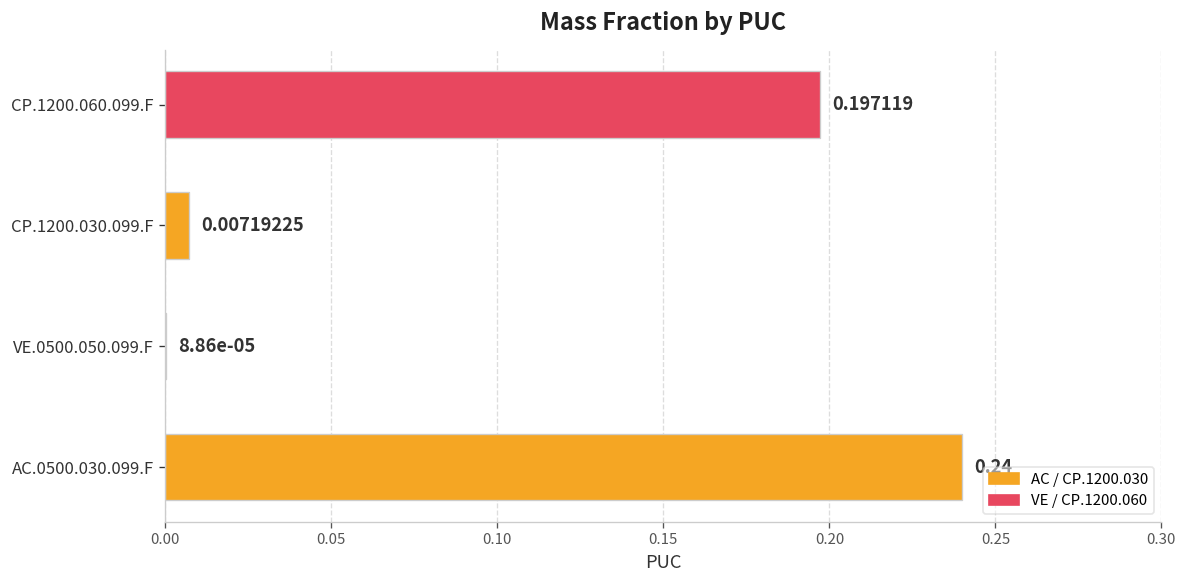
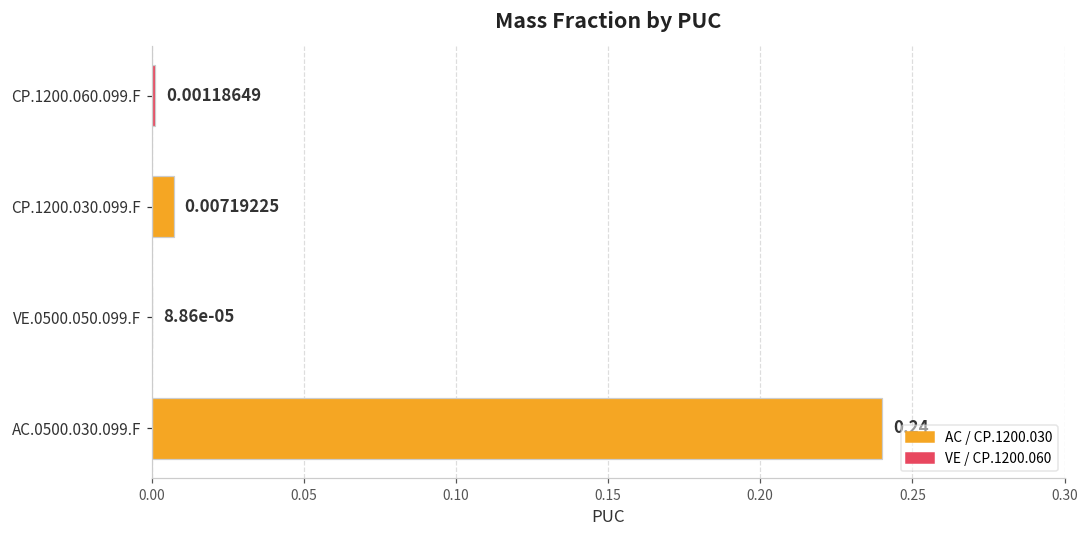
  {
-   "CP.1200.060.099.F": "0.197119",
+   "CP.1200.060.099.F": "0.00118649",
    "CP.1200.030.099.F": "0.00719225",
    "VE.0500.050.099.F": "8.86e-05"
  }
